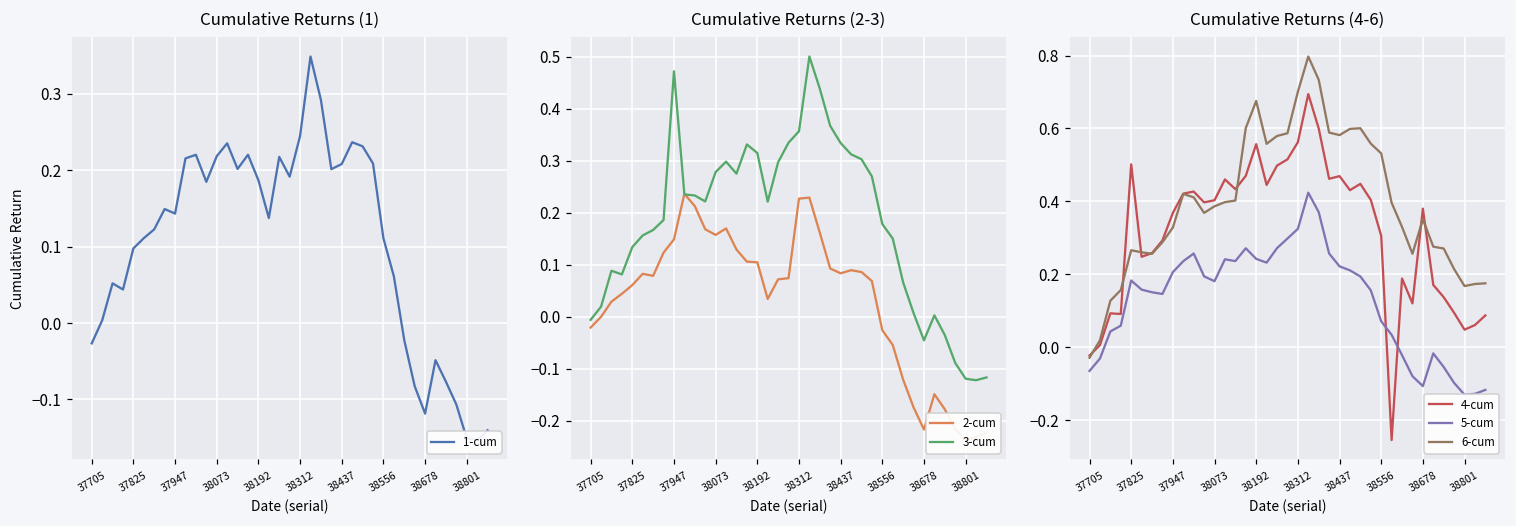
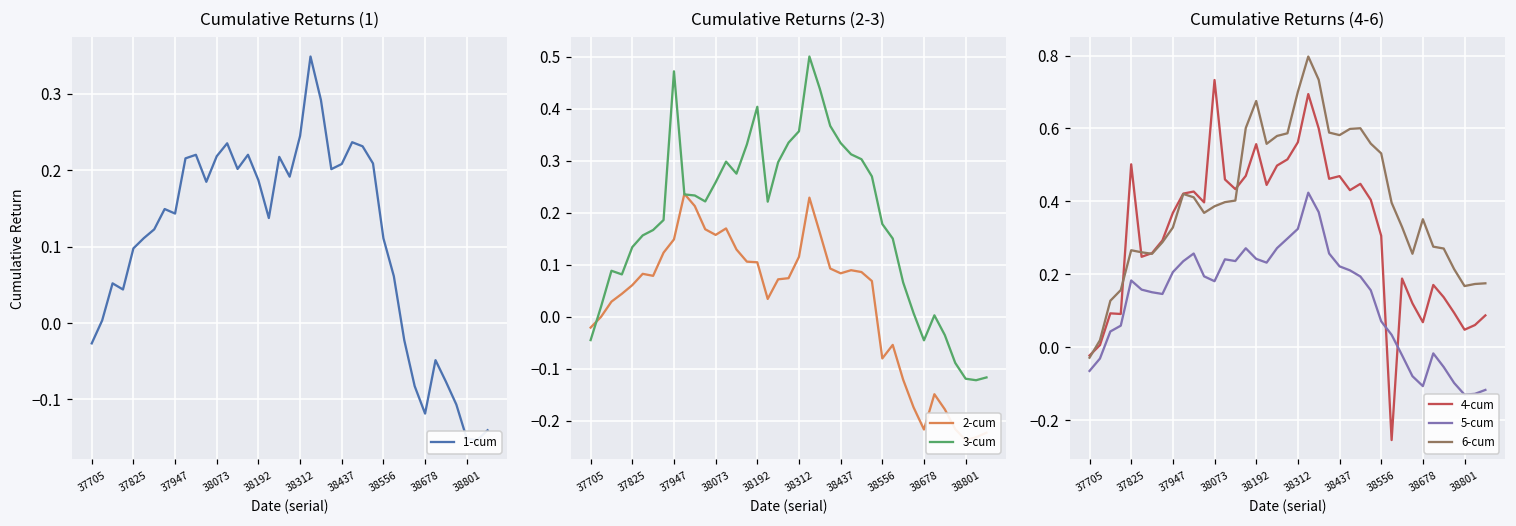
  {
    "Cumulative Returns (1)": {
      "37705": -0.03,
      "37825": 0.10,
      "37947": 0.14,
      "38073": 0.22,
      "38192": 0.19,
      "38312": 0.24,
      "38437": 0.21,
      "38556": 0.11,
      "38678": -0.12
    },
    "Cumulative Returns (2-3)": {
      "2-cum": {
        "37705": -0.02,
        "37825": 0.06,
        "37947": 0.15,
        "38073": 0.16,
        "38192": 0.10,
-       "38312": 0.23,
+       "38312": 0.12,
        "38437": 0.08,
-       "38556": -0.03,
+       "38556": -0.08,
        "38678": -0.22
      },
      "3-cum": {
-       "37705": -0.01,
+       "37705": -0.05,
        "37825": 0.13,
        "37947": 0.47,
-       "38073": 0.28,
-       "38192": 0.31,
+       "38073": 0.26,
+       "38192": 0.40,
        "38312": 0.36,
        "38437": 0.33,
        "38556": 0.18,
        "38678": -0.05,
        "38801": -0.12
      }
    },
    "Cumulative Returns (4-6)": {
      "4-cum": {
        "37825": 0.50,
        "37947": 0.37,
-       "38073": 0.40,
+       "38073": 0.73,
        "38192": 0.56,
        "38312": 0.56,
        "38437": 0.47,
        "38556": 0.31,
-       "38678": 0.38,
+       "38678": 0.07,
        "38801": 0.05
      },
      "5-cum": {
        "37705": -0.06,
        "37825": 0.18,
        "37947": 0.21,
        "38073": 0.18,
        "38192": 0.24,
        "38312": 0.32,
        "38437": 0.22,
        "38556": 0.07,
        "38678": -0.11,
        "38801": -0.13
      },
      "6-cum": {
        "37825": 0.27,
        "37947": 0.33,
        "38073": 0.39,
        "38192": 0.68,
        "38312": 0.70,
        "38437": 0.58,
        "38556": 0.53,
        "38678": 0.35,
        "38801": 0.17
      }
    }
  }
